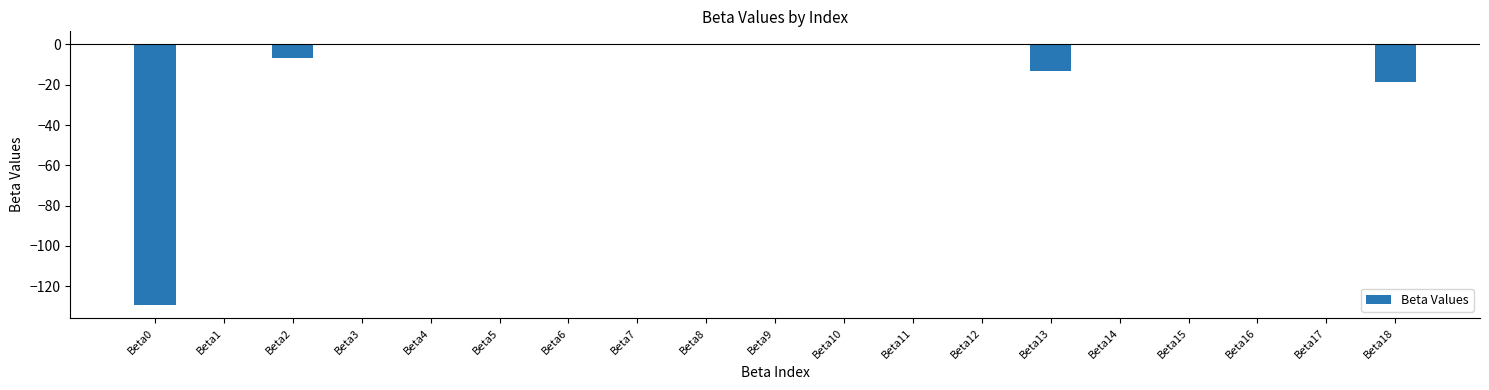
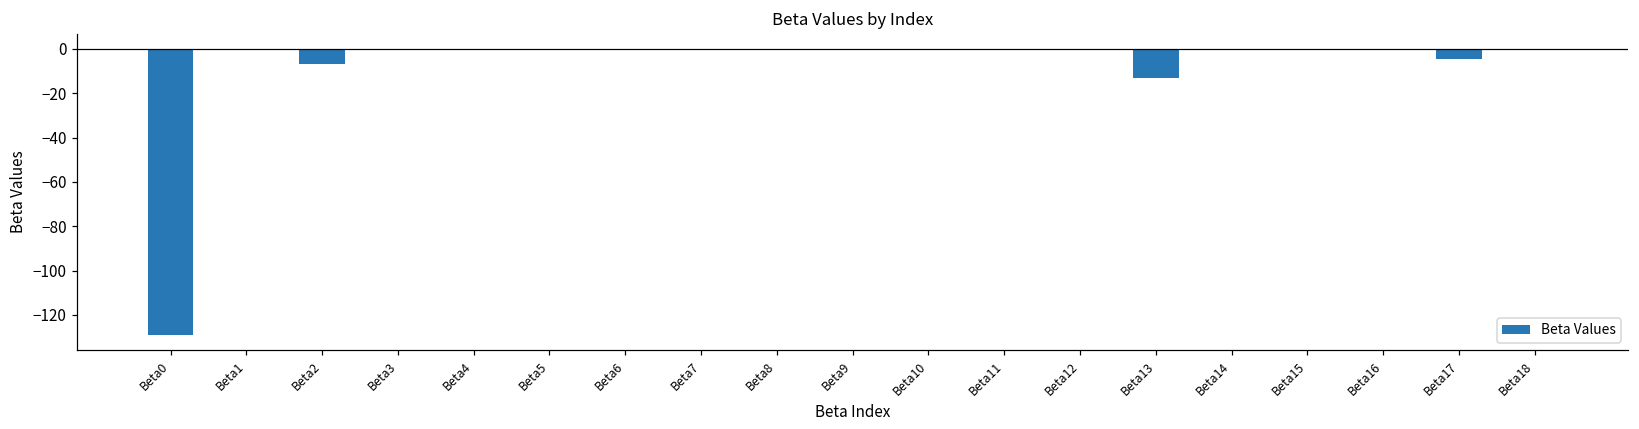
  {
    "Beta0": -129,
    "Beta2": -7,
    "Beta13": -13,
-   "Beta17": 0,
-   "Beta18": -19
+   "Beta17": -5,
+   "Beta18": 0
  }
